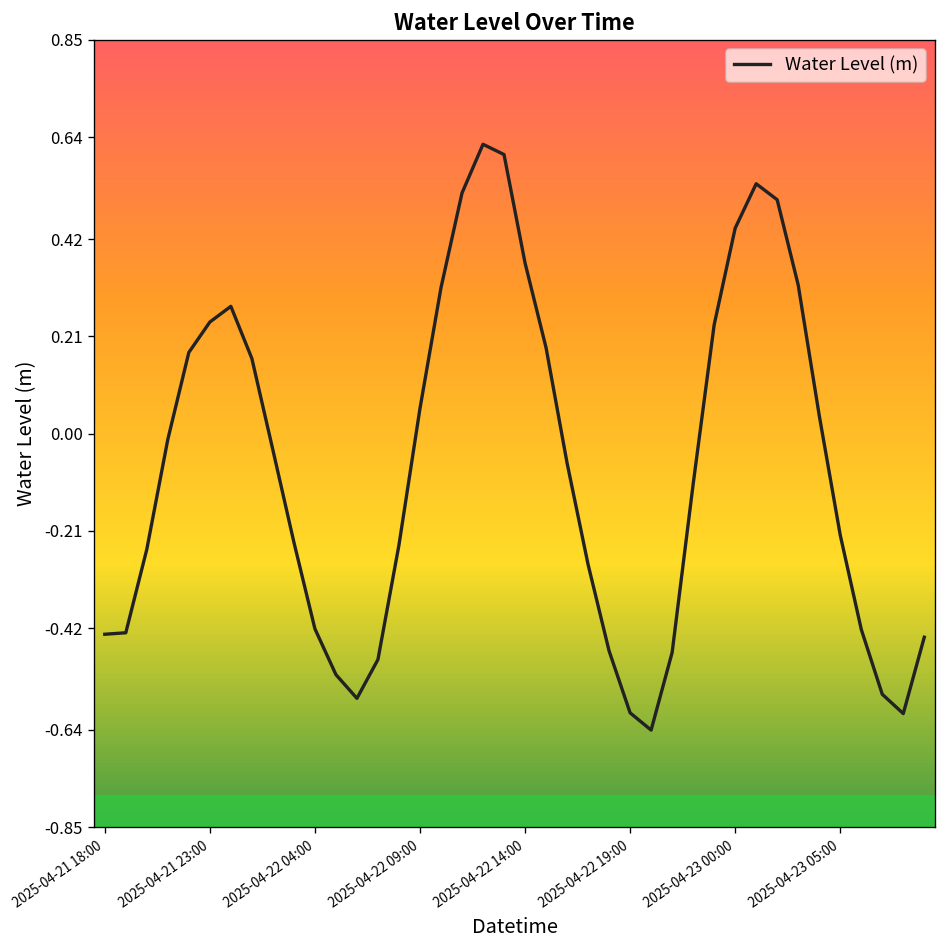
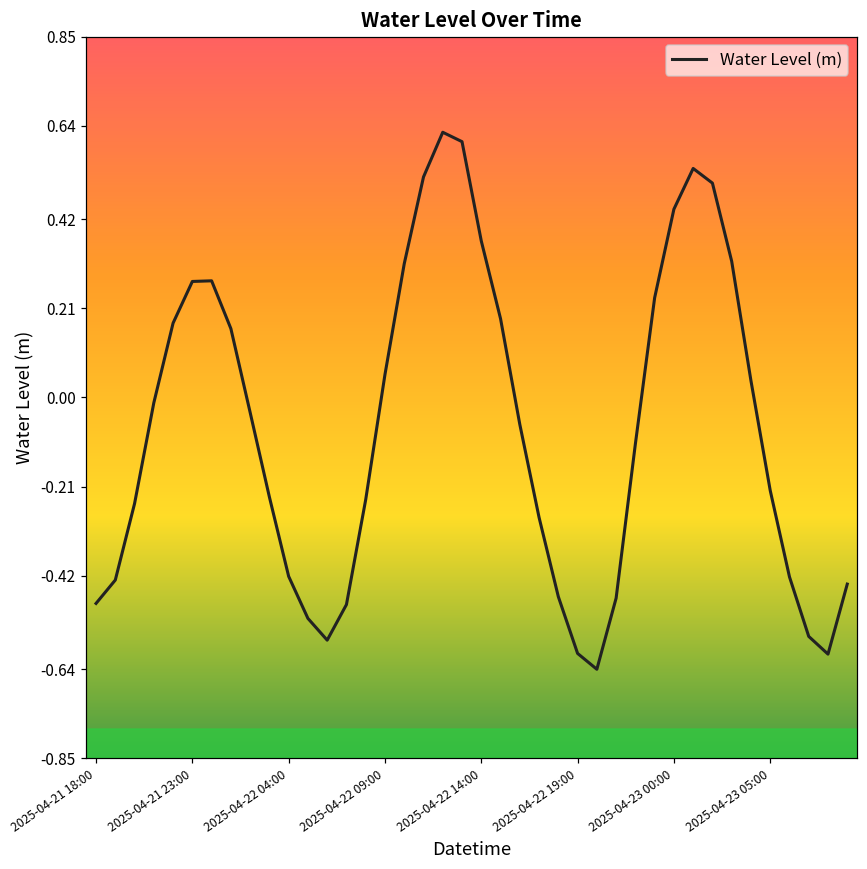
  {
-   "2025-04-21 18:00": -0.43,
-   "2025-04-21 23:00": 0.24,
+   "2025-04-21 18:00": -0.49,
+   "2025-04-21 23:00": 0.27,
    "2025-04-22 04:00": -0.42,
    "2025-04-22 09:00": 0.05,
    "2025-04-22 14:00": 0.37,
    "2025-04-22 19:00": -0.60,
    "2025-04-23 00:00": 0.44,
    "2025-04-23 05:00": -0.22
  }
